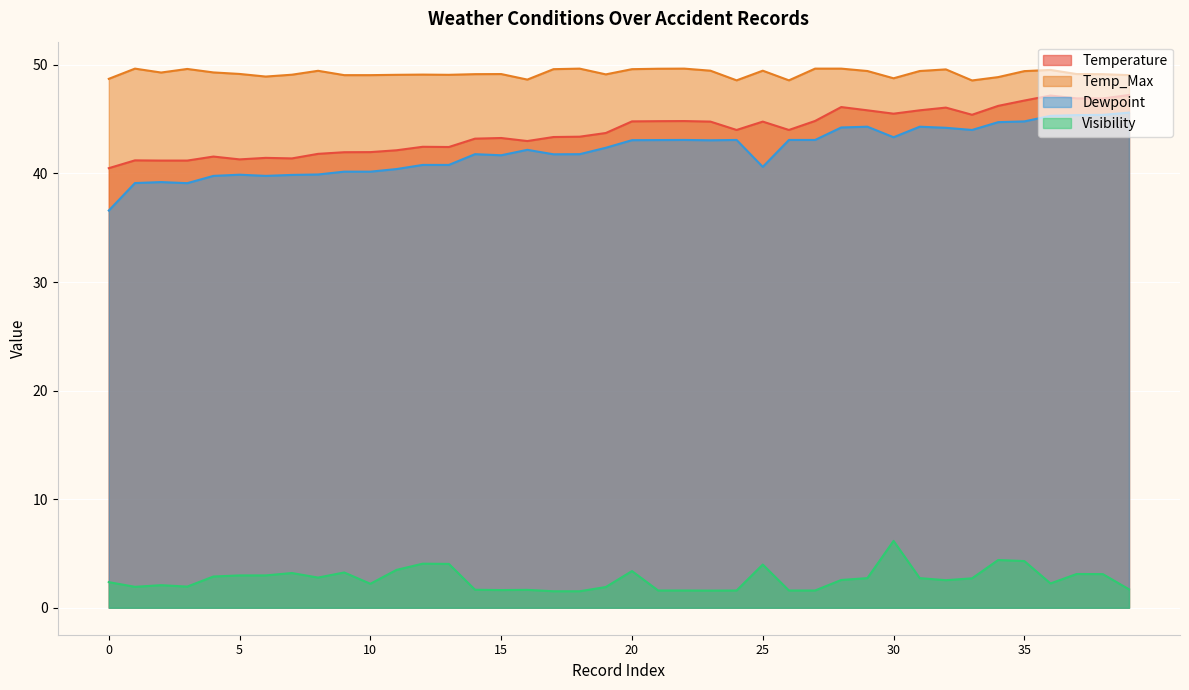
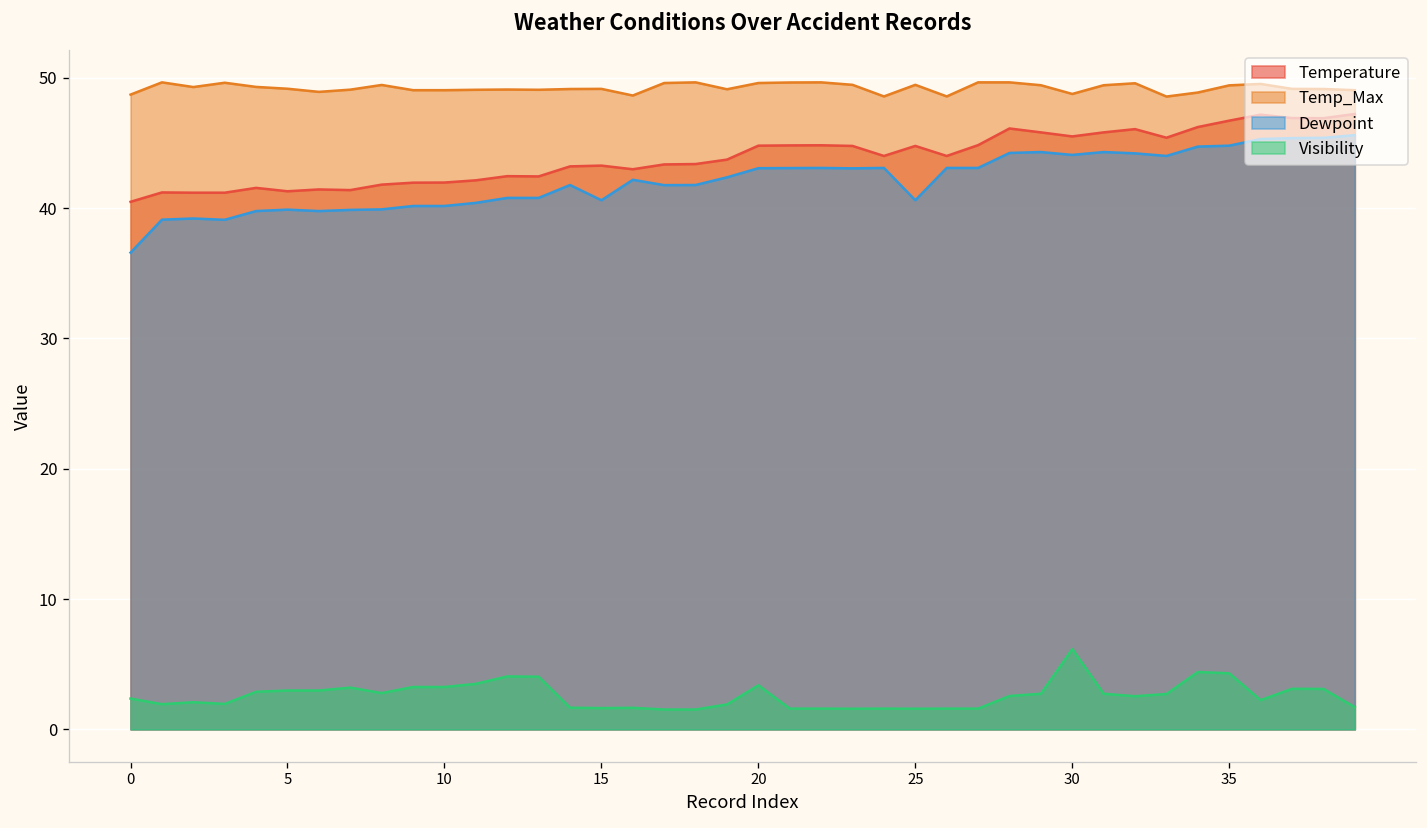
  {
    "Dewpoint": {
      "0": 36.6,
      "5": 39.9,
      "10": 40.2,
-     "15": 41.7,
+     "15": 40.6,
      "20": 43.1,
      "25": 40.6,
-     "30": 43.3,
+     "30": 44.1,
      "35": 44.8
    },
    "Visibility": {
      "0": 2.4,
      "5": 3.0,
-     "10": 2.2,
+     "10": 3.3,
      "15": 1.6,
      "20": 3.4,
-     "25": 4.0,
+     "25": 1.6,
      "30": 6.2,
      "35": 4.3
    }
  }
